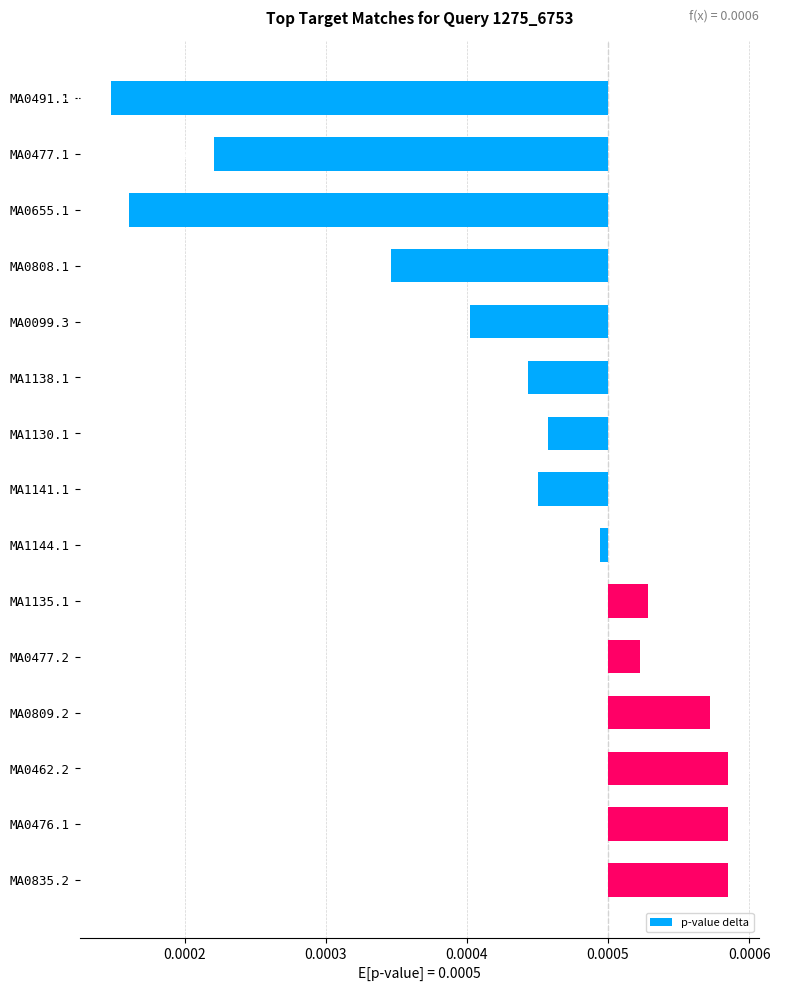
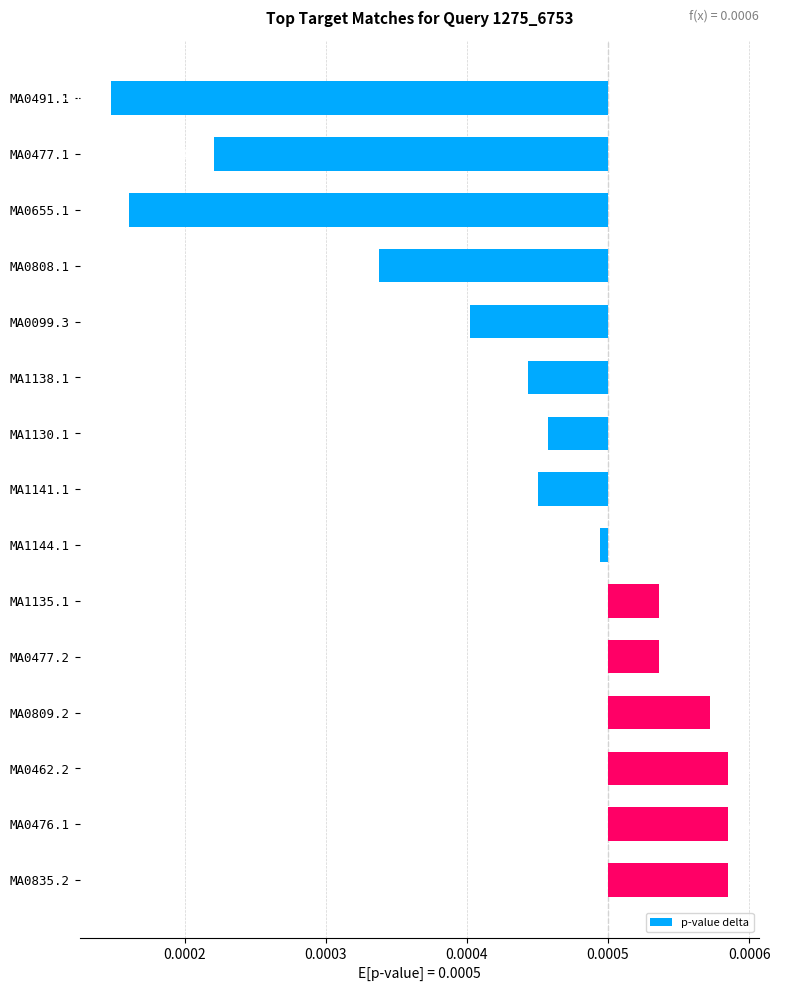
  {
    "MA0491.1": 0.000148,
    "MA0477.1": 0.000221,
    "MA0655.1": 0.000161,
-   "MA0808.1": 0.000346,
+   "MA0808.1": 0.000338,
    "MA0099.3": 0.000402,
    "MA1138.1": 0.000443,
    "MA1130.1": 0.000458,
    "MA1141.1": 0.000451,
    "MA1144.1": 0.000494,
-   "MA1135.1": 0.000529,
-   "MA0477.2": 0.000523,
+   "MA1135.1": 0.000536,
+   "MA0477.2": 0.000536,
    "MA0809.2": 0.000572,
    "MA0462.2": 0.000585,
    "MA0476.1": 0.000585,
    "MA0835.2": 0.000585
  }
